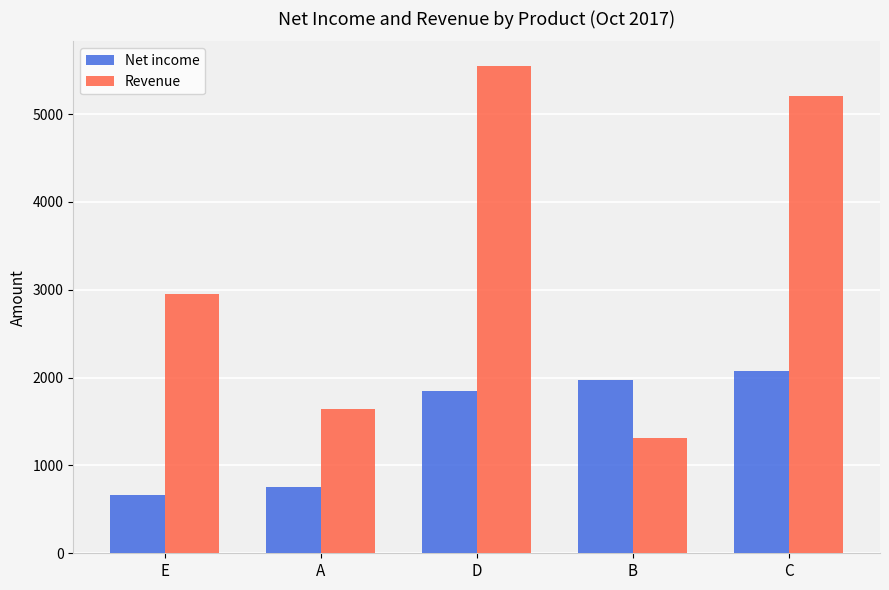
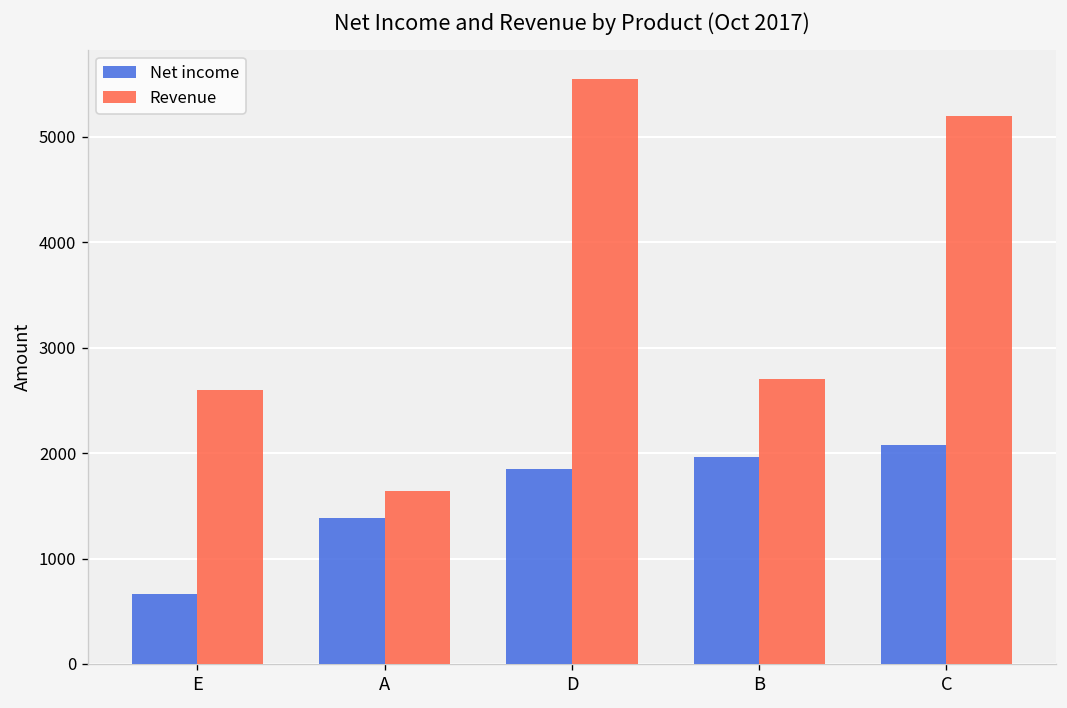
  {
    "Net income": {
      "E": 700,
-     "A": 800,
+     "A": 1400,
      "D": 1900,
      "B": 2000,
      "C": 2100
    },
    "Revenue": {
-     "E": 3000,
+     "E": 2600,
      "A": 1600,
      "D": 5600,
-     "B": 1300,
+     "B": 2700,
      "C": 5200
    }
  }
